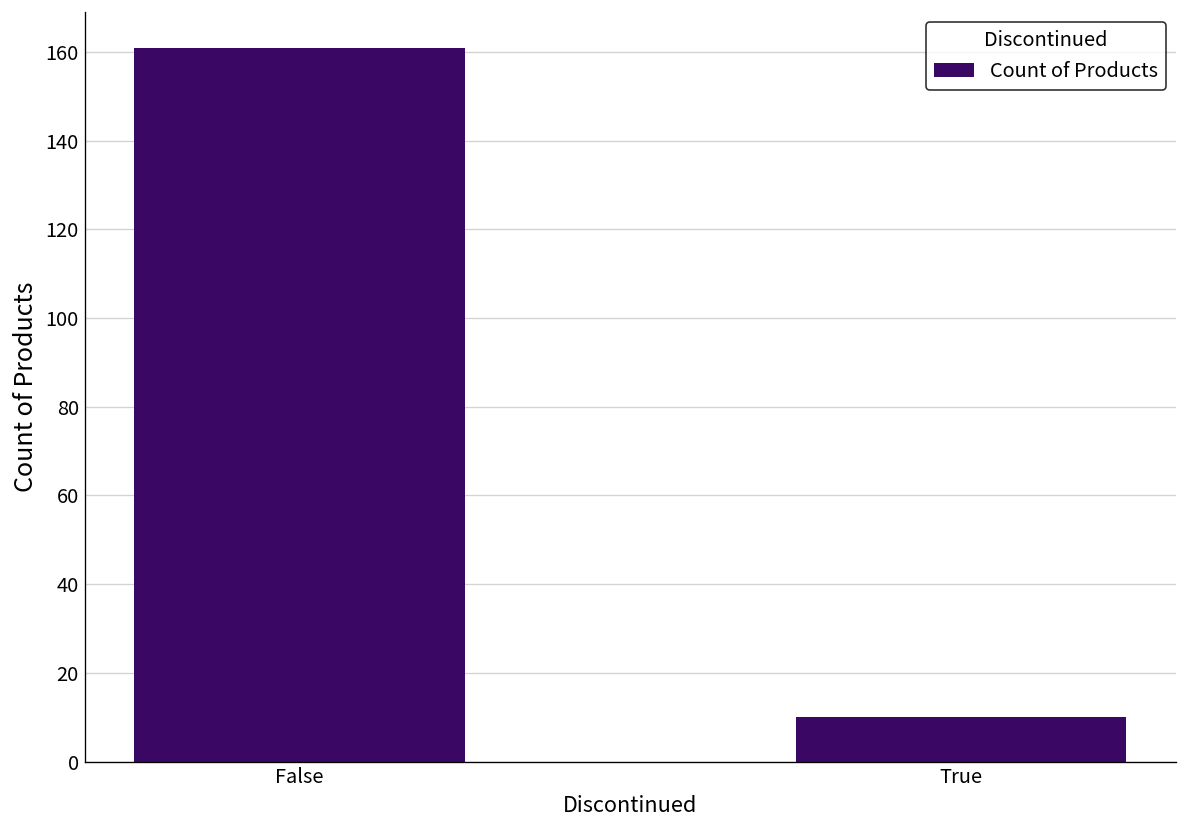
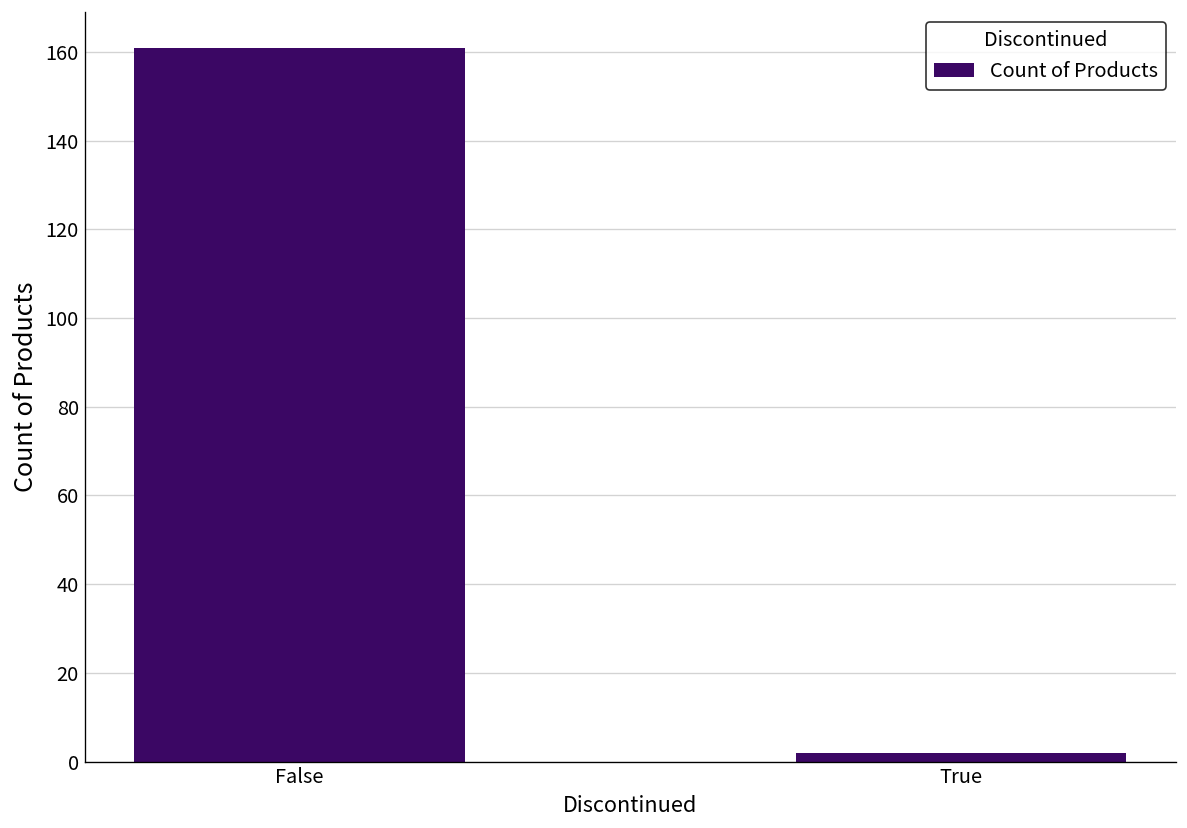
  {
    "False": 161,
-   "True": 10
+   "True": 2
  }
